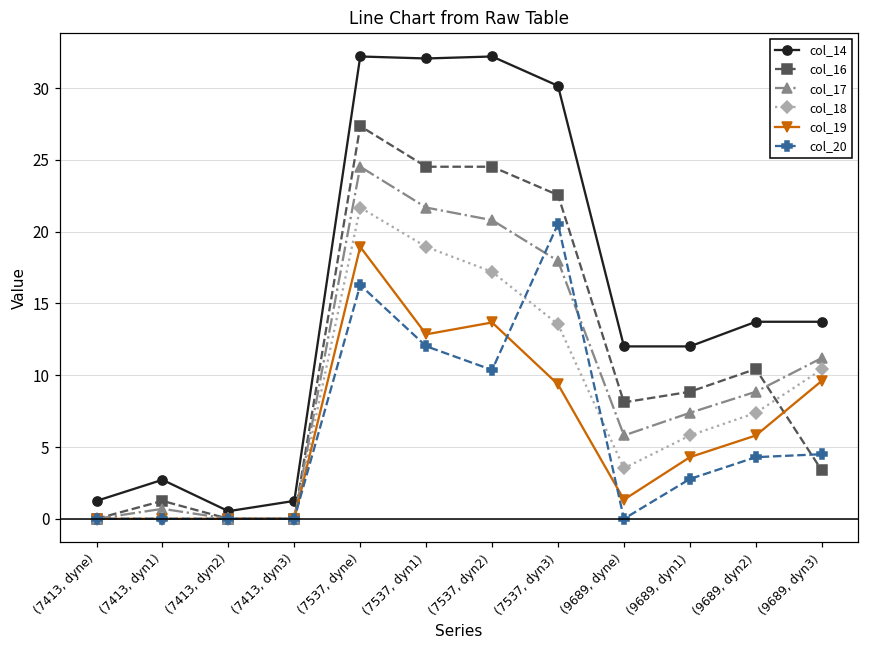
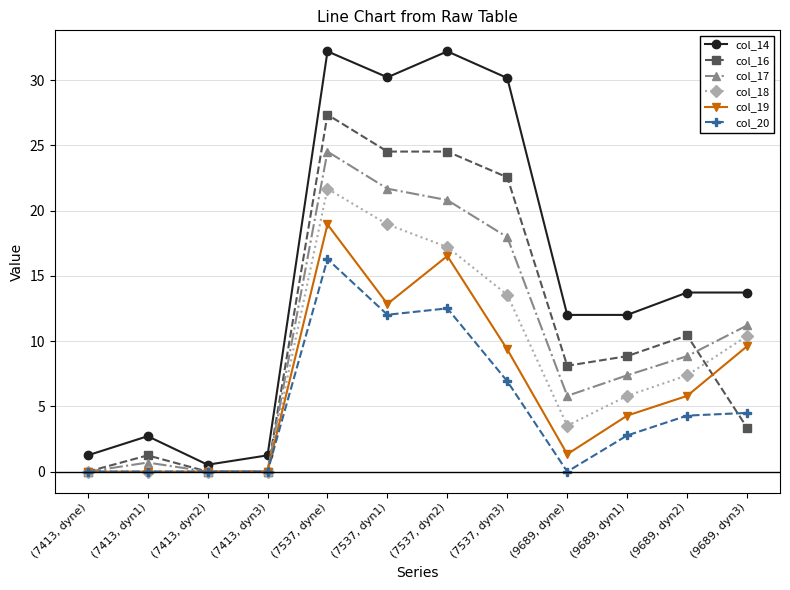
  {
    "col_14": {
      "(7413, dyne)": 1.2,
      "(7413, dyn1)": 2.7,
      "(7413, dyn2)": 0.5,
      "(7413, dyn3)": 1.2,
      "(7537, dyne)": 32.2,
-     "(7537, dyn1)": 32.1,
+     "(7537, dyn1)": 30.2,
      "(7537, dyn2)": 32.2,
      "(7537, dyn3)": 30.2,
      "(9689, dyne)": 12.0,
      "(9689, dyn1)": 12.0,
      "(9689, dyn2)": 13.7,
      "(9689, dyn3)": 13.7
    },
    "col_16": {
      "(7413, dyn1)": 1.2,
      "(7537, dyne)": 27.4,
      "(7537, dyn1)": 24.5,
      "(7537, dyn2)": 24.5,
      "(7537, dyn3)": 22.6,
      "(9689, dyne)": 8.1,
      "(9689, dyn1)": 8.9,
      "(9689, dyn2)": 10.4,
      "(9689, dyn3)": 3.4
    },
    "col_19": {
      "(7537, dyne)": 18.9,
      "(7537, dyn1)": 12.9,
-     "(7537, dyn2)": 13.7,
+     "(7537, dyn2)": 16.5,
      "(7537, dyn3)": 9.4,
      "(9689, dyne)": 1.3,
      "(9689, dyn1)": 4.3,
      "(9689, dyn2)": 5.8,
      "(9689, dyn3)": 9.6
    },
    "col_20": {
      "(7537, dyne)": 16.3,
      "(7537, dyn1)": 12.0,
-     "(7537, dyn2)": 10.4,
-     "(7537, dyn3)": 20.5,
+     "(7537, dyn2)": 12.5,
+     "(7537, dyn3)": 6.9,
      "(9689, dyne)": 0.0,
      "(9689, dyn1)": 2.8,
      "(9689, dyn2)": 4.3,
      "(9689, dyn3)": 4.5
    }
  }
